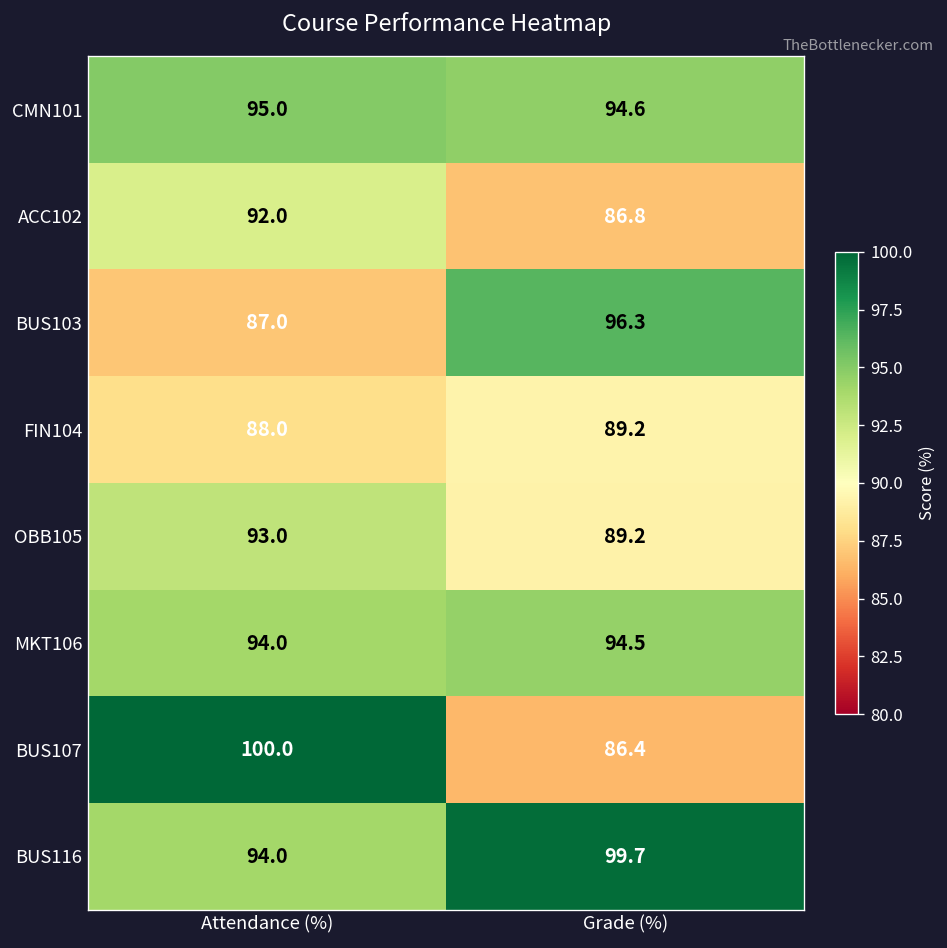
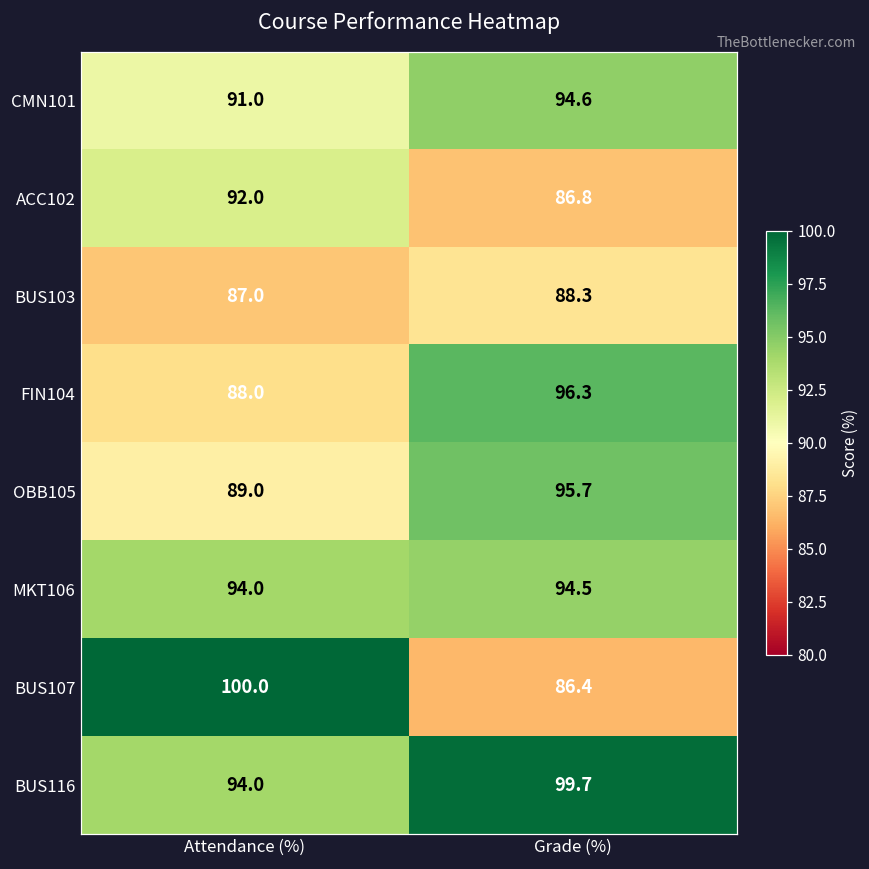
  {
    "CMN101": {
-     "Attendance (%)": 95.0,
+     "Attendance (%)": 91.0,
      "Grade (%)": 94.6
    },
    "ACC102": {
      "Attendance (%)": 92.0,
      "Grade (%)": 86.8
    },
    "BUS103": {
      "Attendance (%)": 87.0,
-     "Grade (%)": 96.3
+     "Grade (%)": 88.3
    },
    "FIN104": {
      "Attendance (%)": 88.0,
-     "Grade (%)": 89.2
+     "Grade (%)": 96.3
    },
    "OBB105": {
-     "Attendance (%)": 93.0,
-     "Grade (%)": 89.2
+     "Attendance (%)": 89.0,
+     "Grade (%)": 95.7
    },
    "MKT106": {
      "Attendance (%)": 94.0,
      "Grade (%)": 94.5
    },
    "BUS107": {
      "Attendance (%)": 100.0,
      "Grade (%)": 86.4
    },
    "BUS116": {
      "Attendance (%)": 94.0,
      "Grade (%)": 99.7
    }
  }
